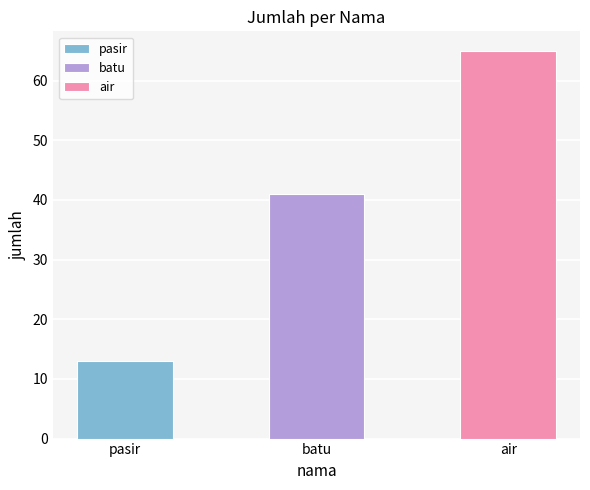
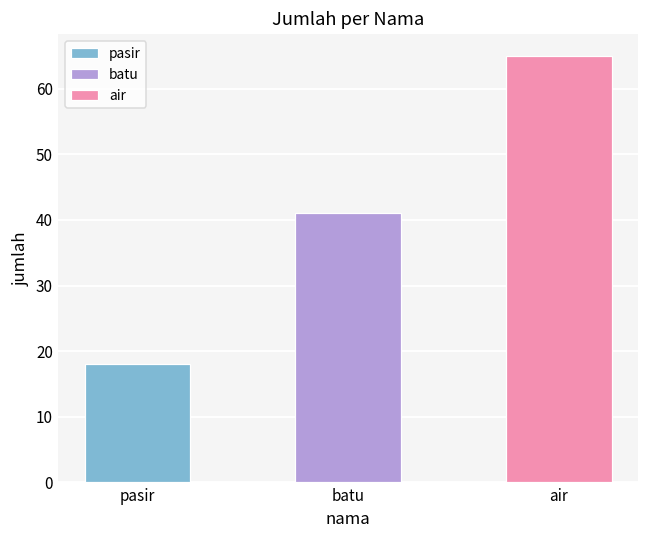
  {
-   "pasir": 13,
+   "pasir": 18,
    "batu": 41,
    "air": 65
  }
